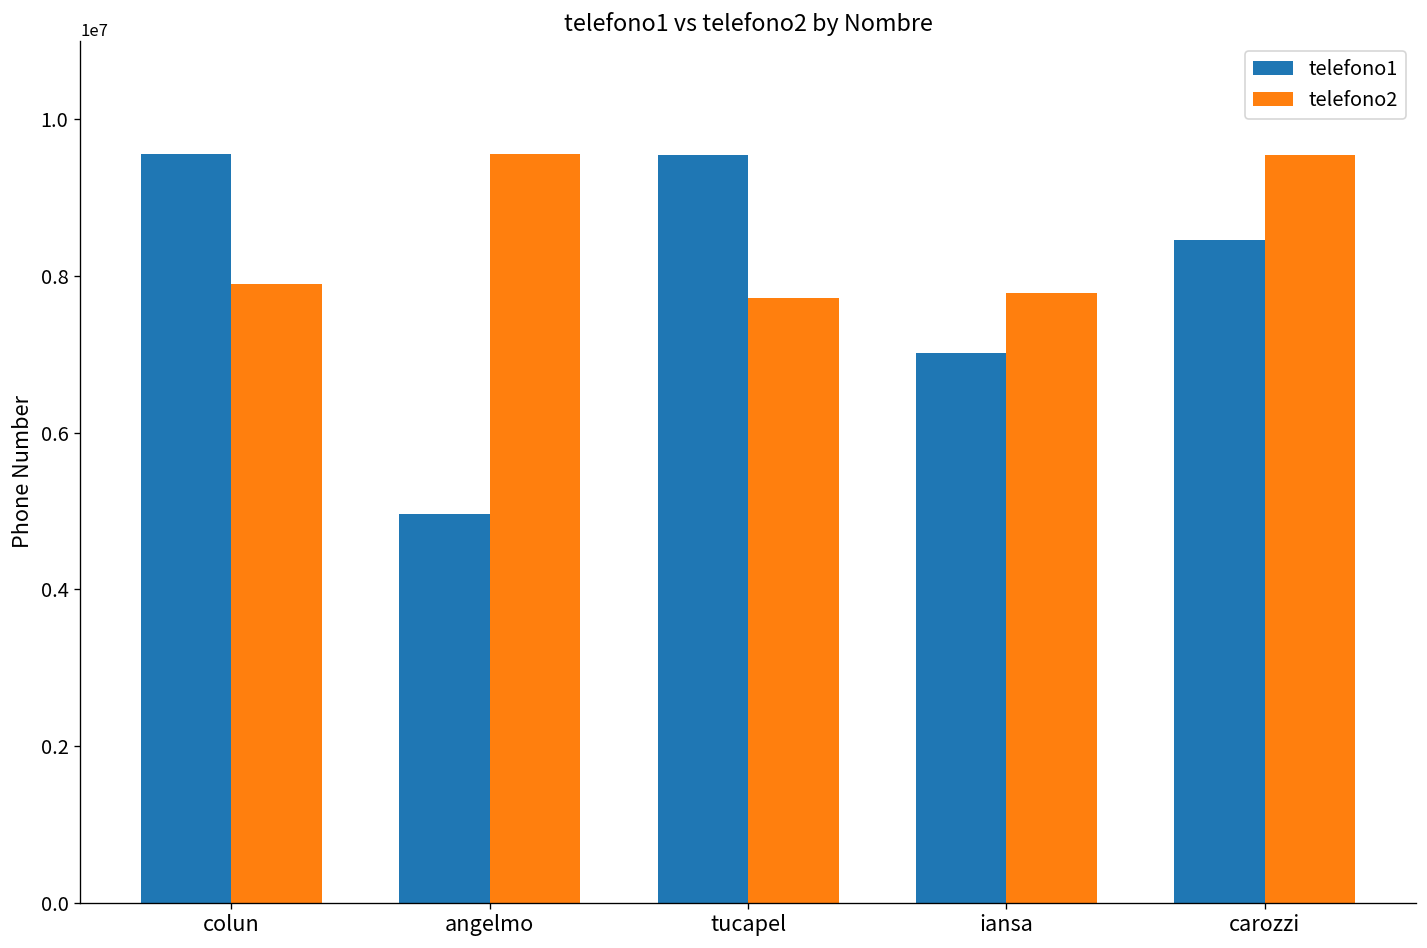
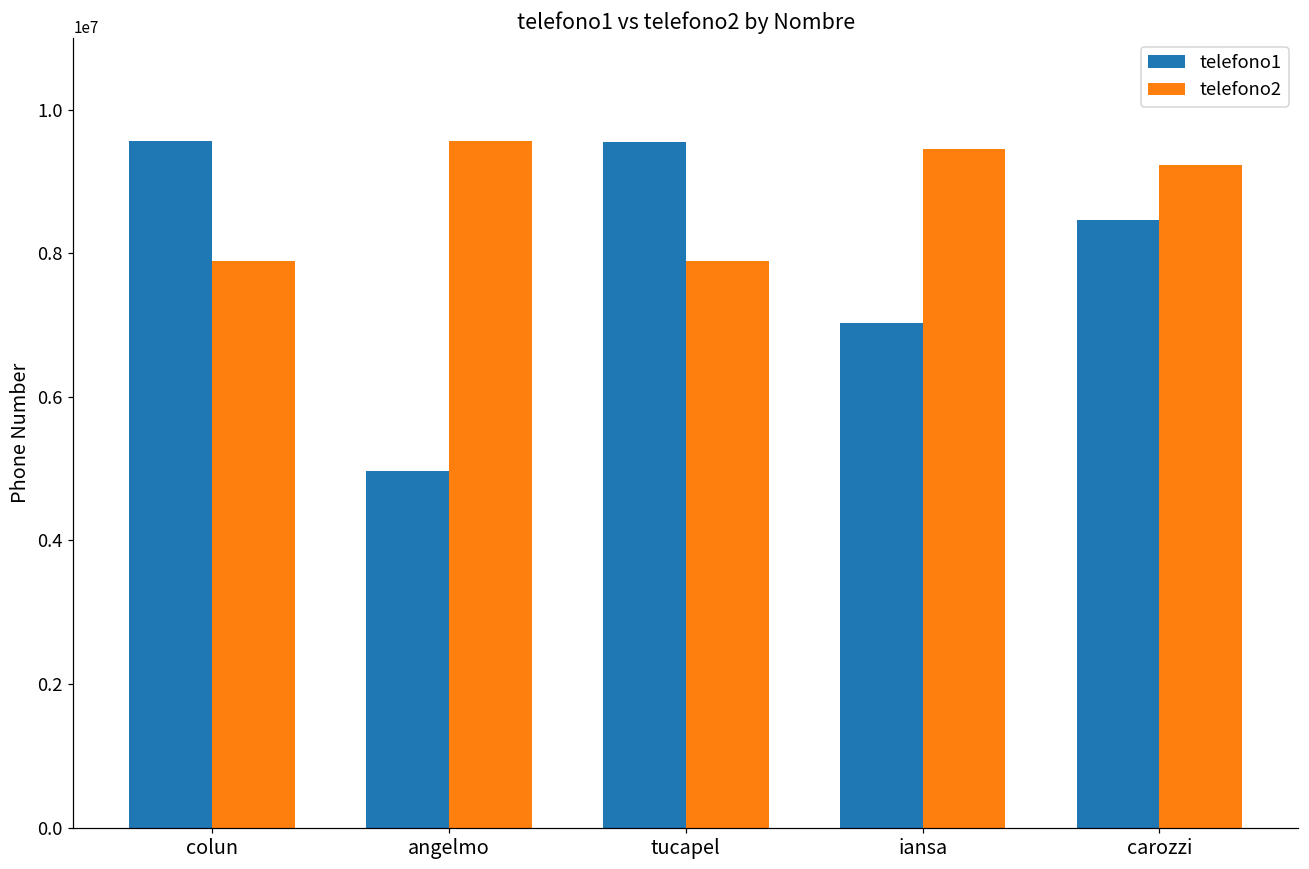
  {
    "telefono1": {
      "colun": 9600000,
      "angelmo": 5000000,
      "tucapel": 9500000,
      "iansa": 7000000,
      "carozzi": 8500000
    },
    "telefono2": {
      "colun": 7900000,
      "angelmo": 9600000,
-     "tucapel": 7700000,
-     "iansa": 7800000,
-     "carozzi": 9500000
+     "tucapel": 7900000,
+     "iansa": 9500000,
+     "carozzi": 9200000
    }
  }
